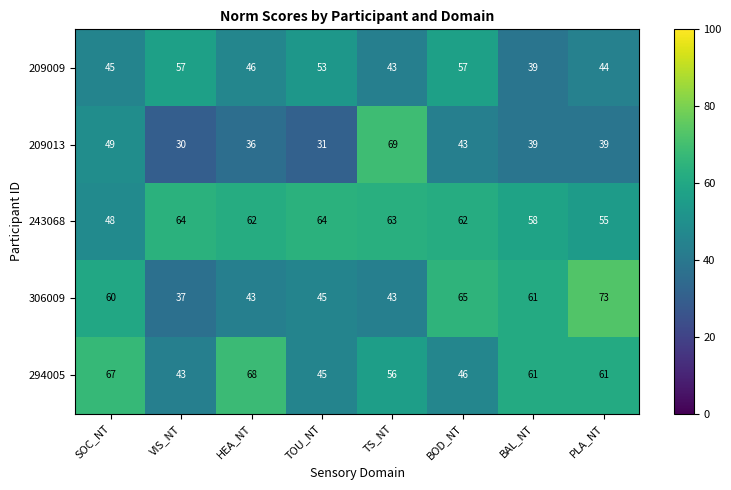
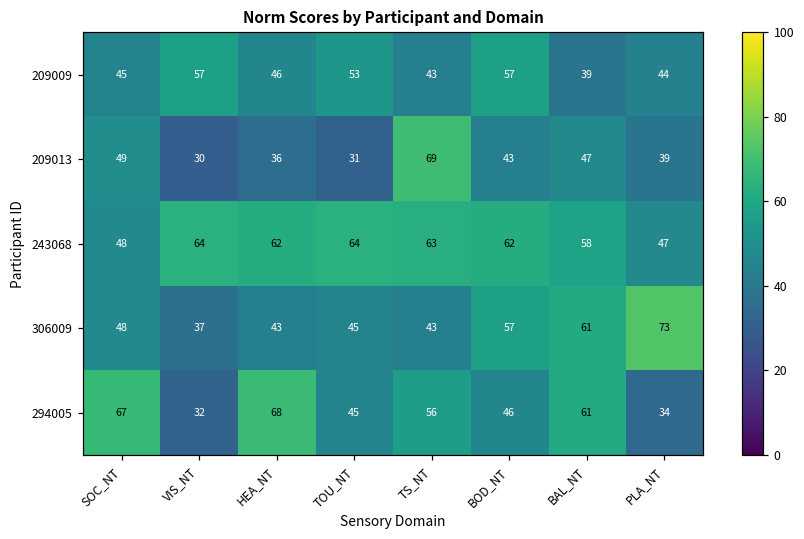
  {
    "209009": {
      "SOC_NT": 45,
      "VIS_NT": 57,
      "HEA_NT": 46,
      "TOU_NT": 53,
      "TS_NT": 43,
      "BOD_NT": 57,
      "BAL_NT": 39,
      "PLA_NT": 44
    },
    "209013": {
      "SOC_NT": 49,
      "VIS_NT": 30,
      "HEA_NT": 36,
      "TOU_NT": 31,
      "TS_NT": 69,
      "BOD_NT": 43,
-     "BAL_NT": 39,
+     "BAL_NT": 47,
      "PLA_NT": 39
    },
    "243068": {
      "SOC_NT": 48,
      "VIS_NT": 64,
      "HEA_NT": 62,
      "TOU_NT": 64,
      "TS_NT": 63,
      "BOD_NT": 62,
      "BAL_NT": 58,
-     "PLA_NT": 55
+     "PLA_NT": 47
    },
    "306009": {
-     "SOC_NT": 60,
+     "SOC_NT": 48,
      "VIS_NT": 37,
      "HEA_NT": 43,
      "TOU_NT": 45,
      "TS_NT": 43,
-     "BOD_NT": 65,
+     "BOD_NT": 57,
      "BAL_NT": 61,
      "PLA_NT": 73
    },
    "294005": {
      "SOC_NT": 67,
-     "VIS_NT": 43,
+     "VIS_NT": 32,
      "HEA_NT": 68,
      "TOU_NT": 45,
      "TS_NT": 56,
      "BOD_NT": 46,
      "BAL_NT": 61,
-     "PLA_NT": 61
+     "PLA_NT": 34
    }
  }
